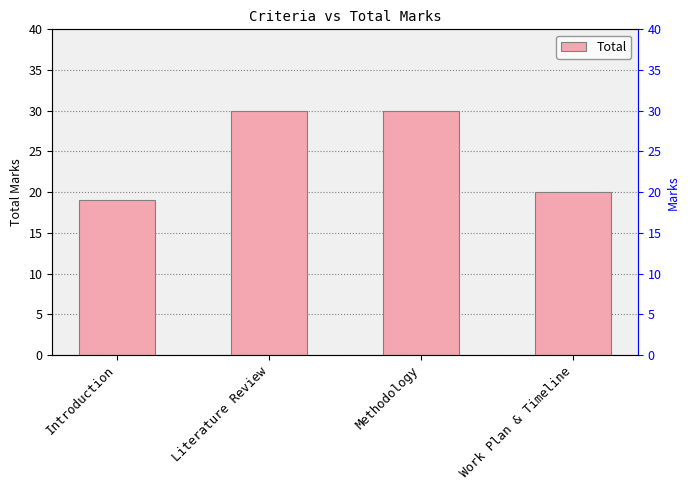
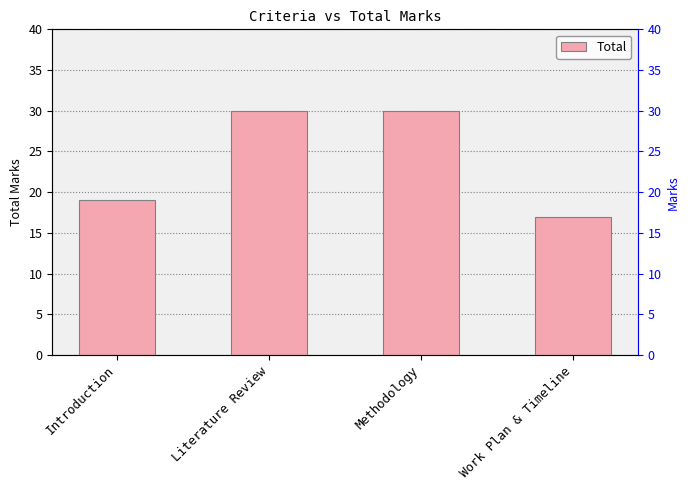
  {
    "Introduction": 19,
    "Literature Review": 30,
    "Methodology": 30,
-   "Work Plan & Timeline": 20
+   "Work Plan & Timeline": 17
  }
